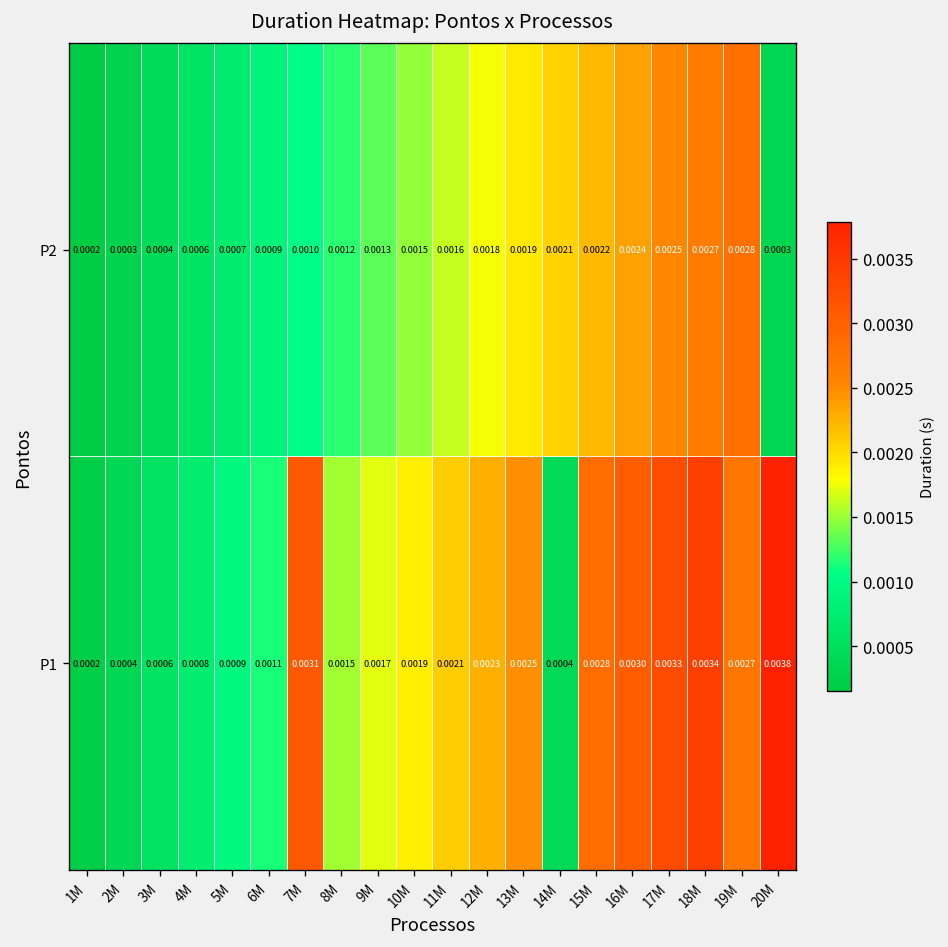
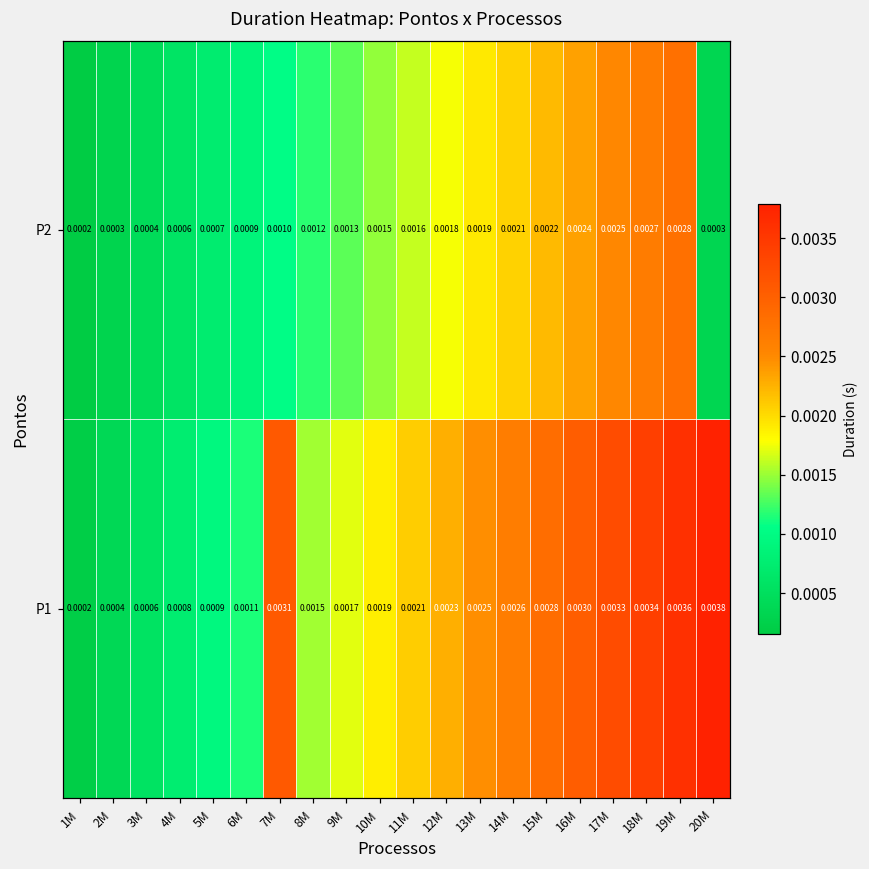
  {
    "P2": {
      "1M": 0.0002,
      "2M": 0.0003,
      "3M": 0.0004,
      "4M": 0.0006,
      "5M": 0.0007,
      "6M": 0.0009,
      "7M": 0.0010,
      "8M": 0.0012,
      "9M": 0.0013,
      "10M": 0.0015,
      "11M": 0.0016,
      "12M": 0.0018,
      "13M": 0.0019,
      "14M": 0.0021,
      "15M": 0.0022,
      "16M": 0.0024,
      "17M": 0.0025,
      "18M": 0.0027,
      "19M": 0.0028,
      "20M": 0.0003
    },
    "P1": {
      "1M": 0.0002,
      "2M": 0.0004,
      "3M": 0.0006,
      "4M": 0.0008,
      "5M": 0.0009,
      "6M": 0.0011,
      "7M": 0.0031,
      "8M": 0.0015,
      "9M": 0.0017,
      "10M": 0.0019,
      "11M": 0.0021,
      "12M": 0.0023,
      "13M": 0.0025,
-     "14M": 0.0004,
+     "14M": 0.0026,
      "15M": 0.0028,
      "16M": 0.0030,
      "17M": 0.0033,
      "18M": 0.0034,
-     "19M": 0.0027,
+     "19M": 0.0036,
      "20M": 0.0038
    }
  }
